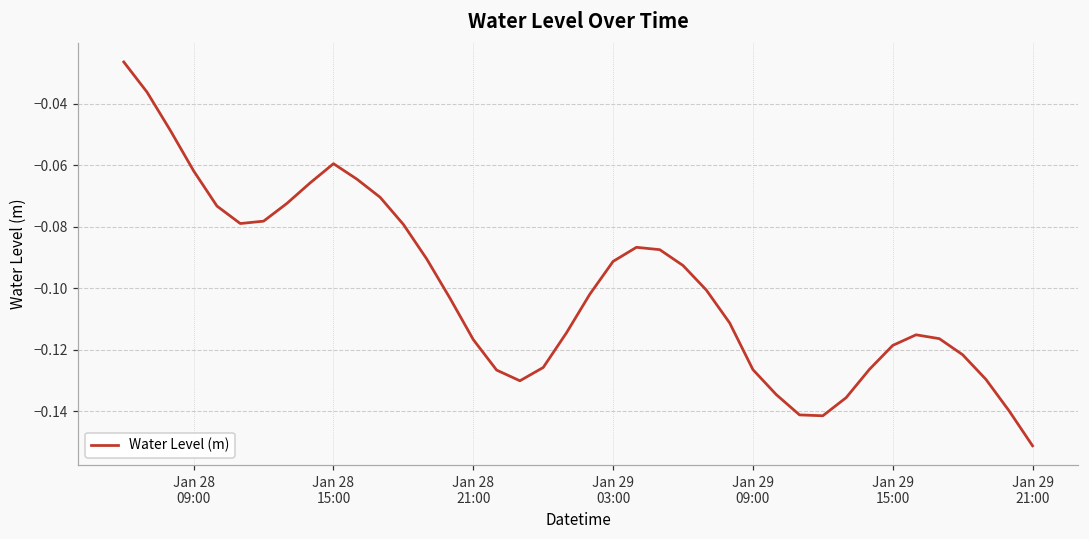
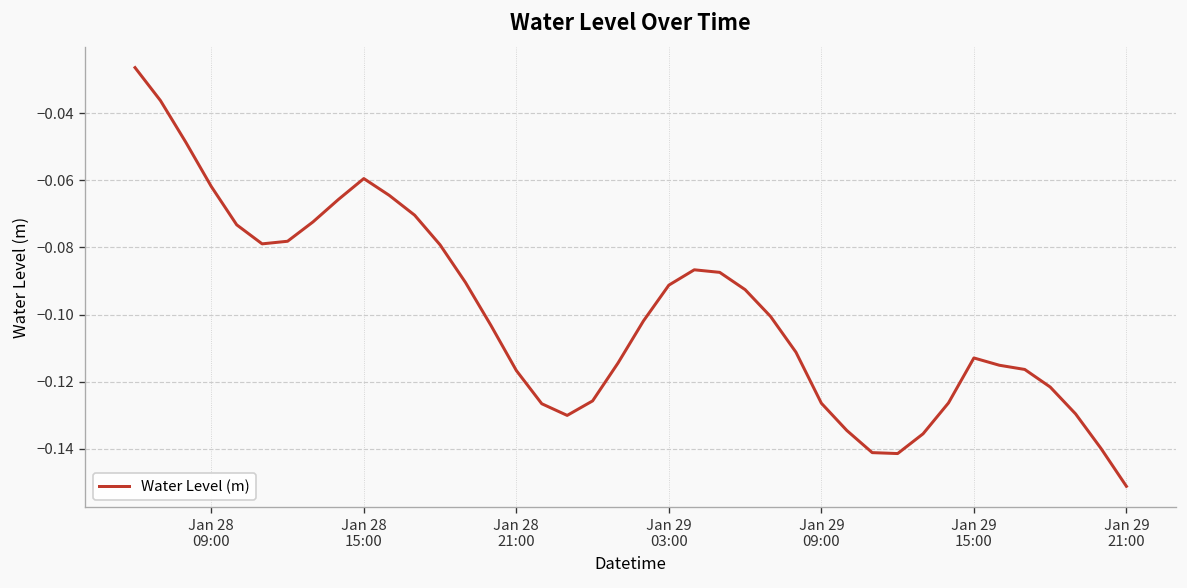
  {
    "Jan 28 09:00": -0.062,
    "Jan 28 15:00": -0.060,
    "Jan 28 21:00": -0.117,
    "Jan 29 03:00": -0.091,
    "Jan 29 09:00": -0.126,
-   "Jan 29 15:00": -0.119,
+   "Jan 29 15:00": -0.113,
    "Jan 29 21:00": -0.151
  }
